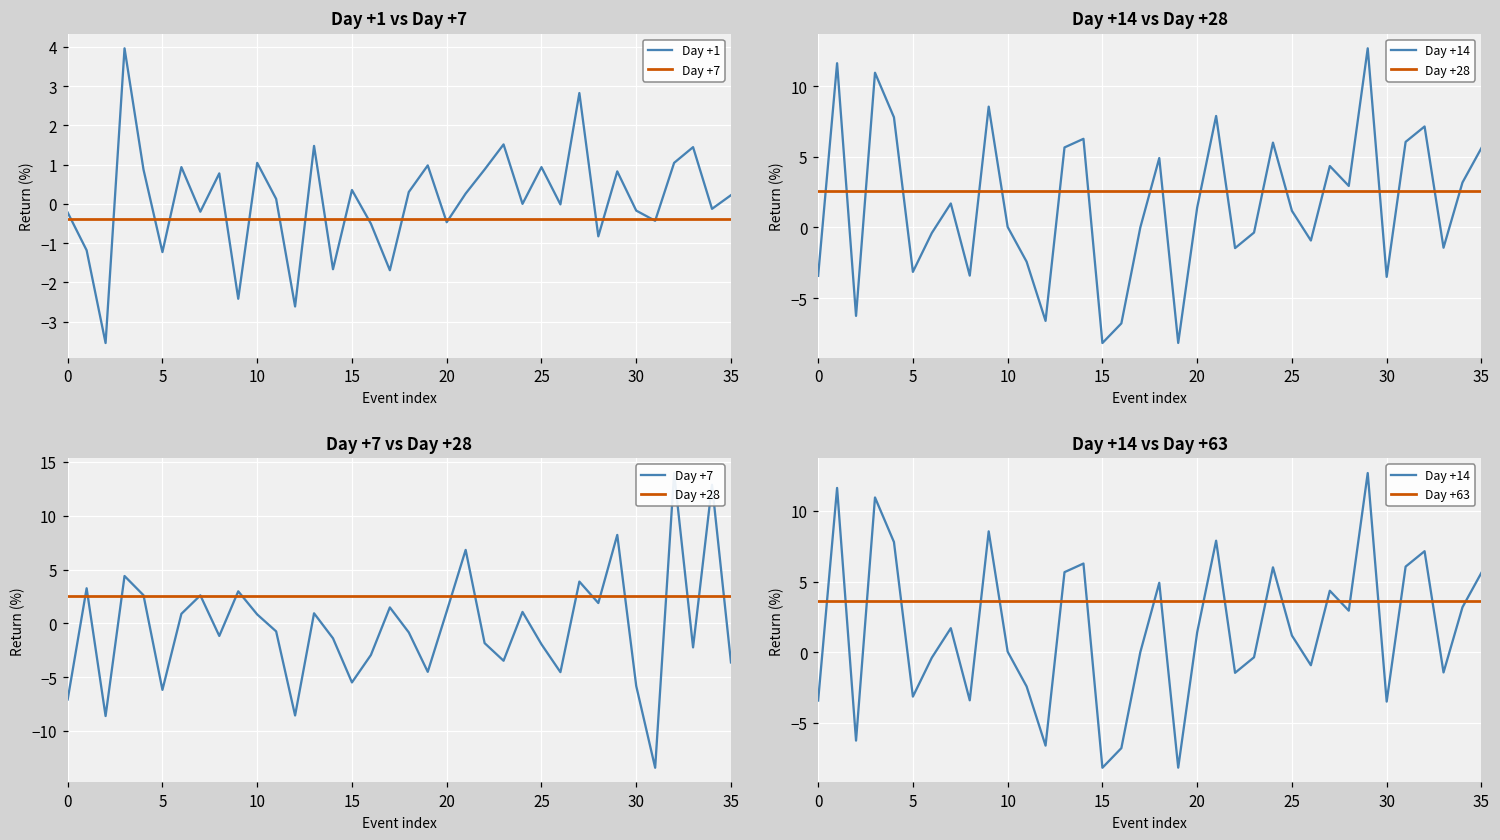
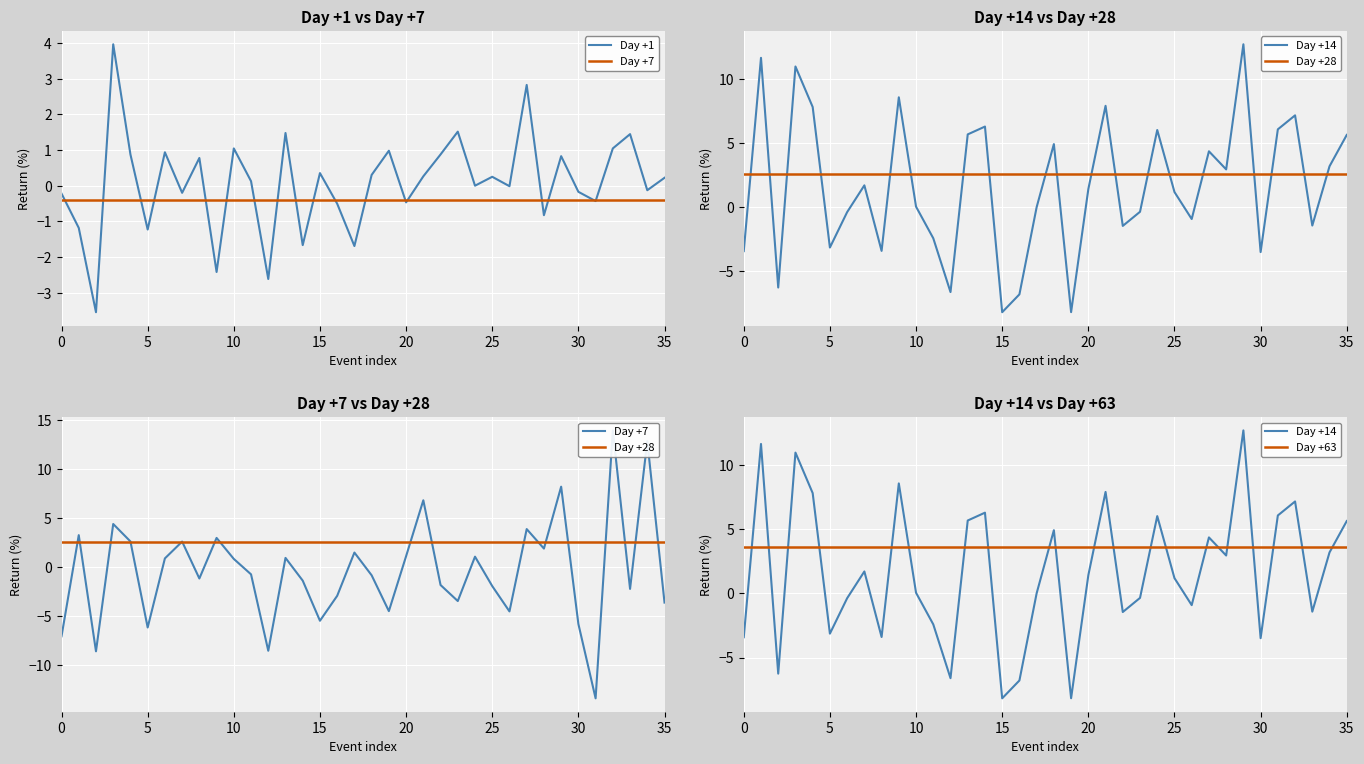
  {
    "Day +1 vs Day +7": {
      "0": -0.2,
      "5": -1.2,
      "10": 1.0,
      "15": 0.4,
      "20": -0.5,
-     "25": 0.9,
+     "25": 0.2,
      "30": -0.2,
      "35": 0.2
    },
    "Day +14 vs Day +28": {
      "0": -3.4,
      "5": -3.1,
      "10": 0.0,
      "15": -8.2,
      "20": 1.4,
      "25": 1.2,
      "30": -3.5,
      "35": 5.6
    },
    "Day +7 vs Day +28": {
      "0": -7,
      "5": -6,
      "10": 1,
      "15": -5,
      "20": 1,
      "25": -2,
      "30": -6,
      "35": -4
    },
    "Day +14 vs Day +63": {
      "0": -3.4,
      "5": -3.1,
      "10": 0.0,
      "15": -8.2,
      "20": 1.4,
      "25": 1.2,
      "30": -3.5,
      "35": 5.6
    }
  }
